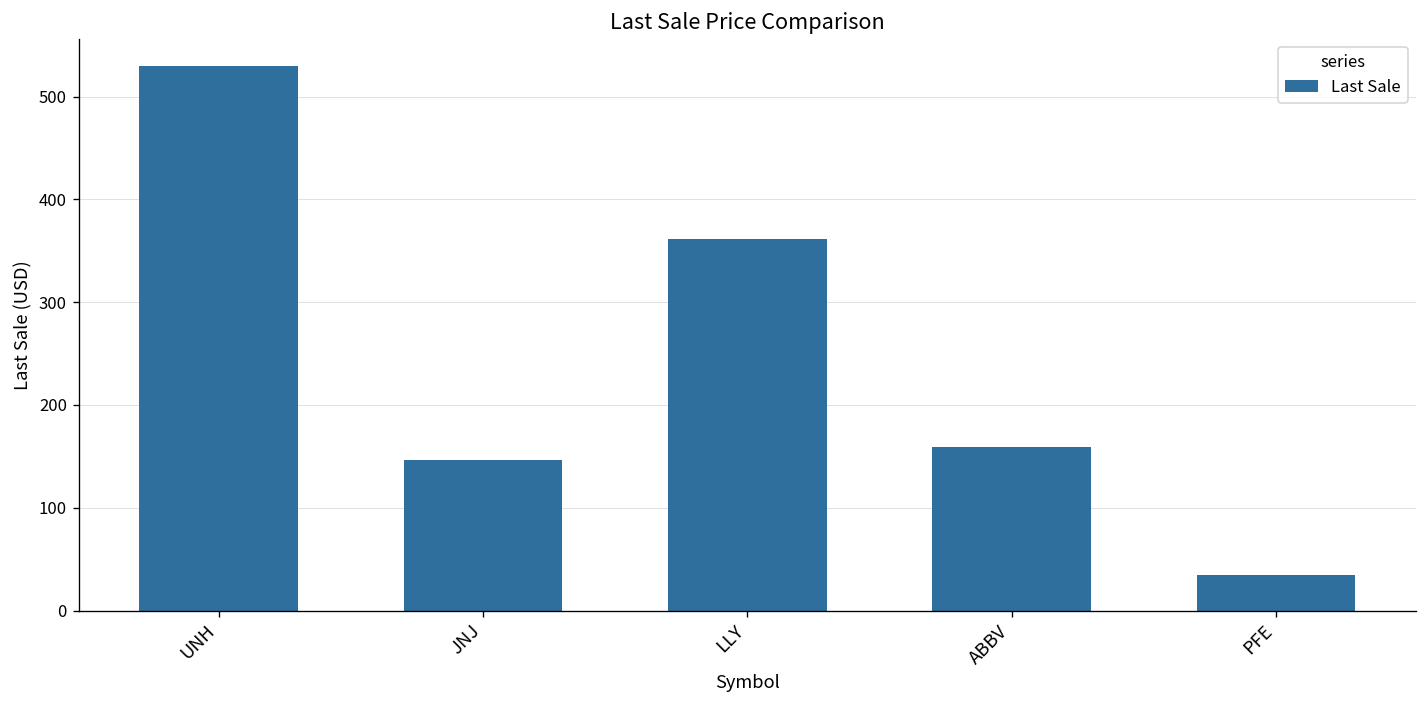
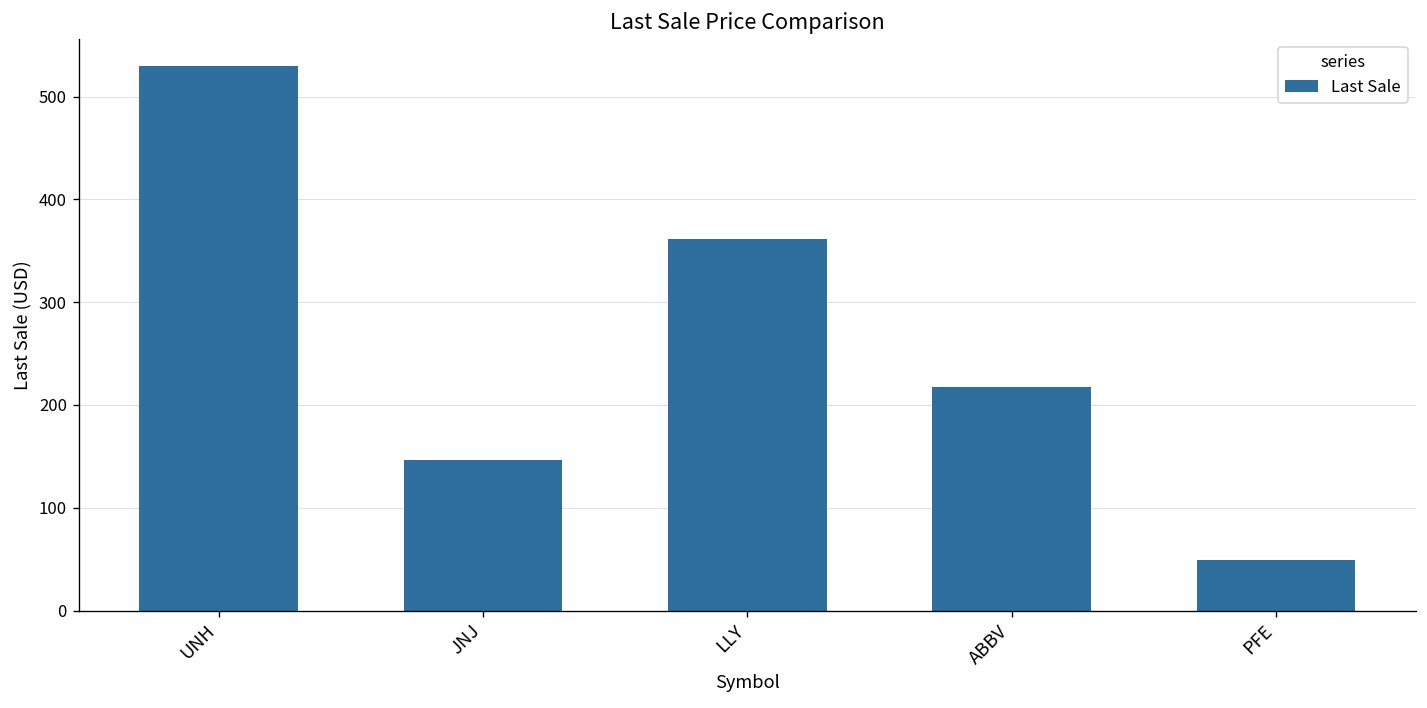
  {
    "UNH": 530,
    "JNJ": 150,
    "LLY": 360,
-   "ABBV": 160,
-   "PFE": 30
+   "ABBV": 220,
+   "PFE": 50
  }
